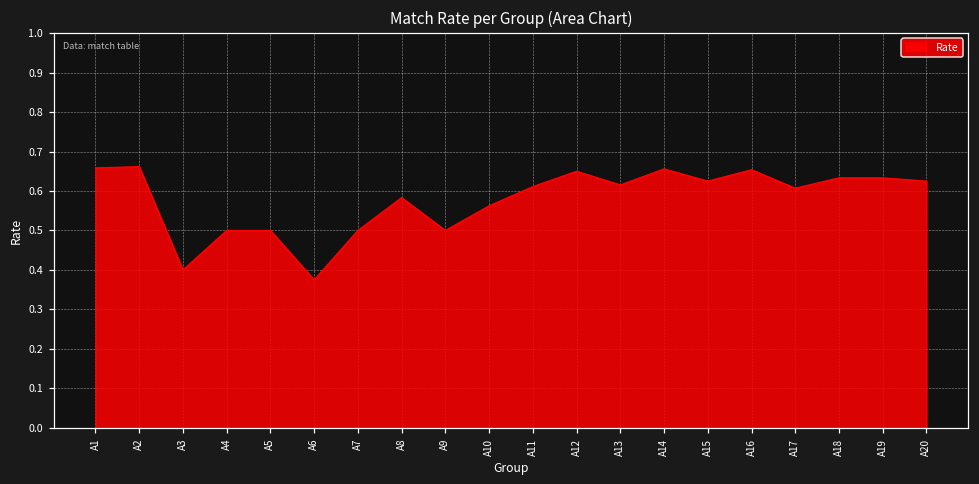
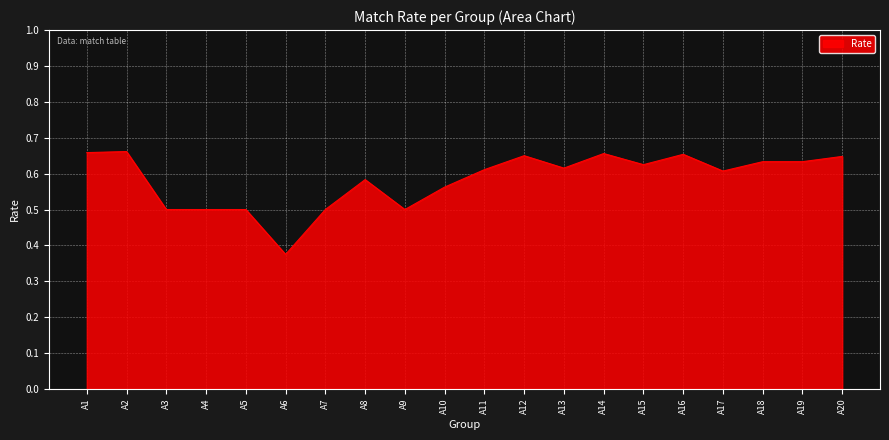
  {
    "A1": 0.66,
    "A2": 0.66,
-   "A3": 0.4,
+   "A3": 0.5,
    "A4": 0.50,
    "A5": 0.50,
    "A6": 0.38,
    "A7": 0.50,
    "A8": 0.58,
    "A9": 0.50,
    "A10": 0.56,
    "A11": 0.61,
    "A12": 0.65,
    "A13": 0.62,
    "A14": 0.66,
    "A15": 0.63,
    "A16": 0.65,
    "A17": 0.61,
    "A18": 0.63,
    "A19": 0.63,
-   "A20": 0.63
+   "A20": 0.65
  }
